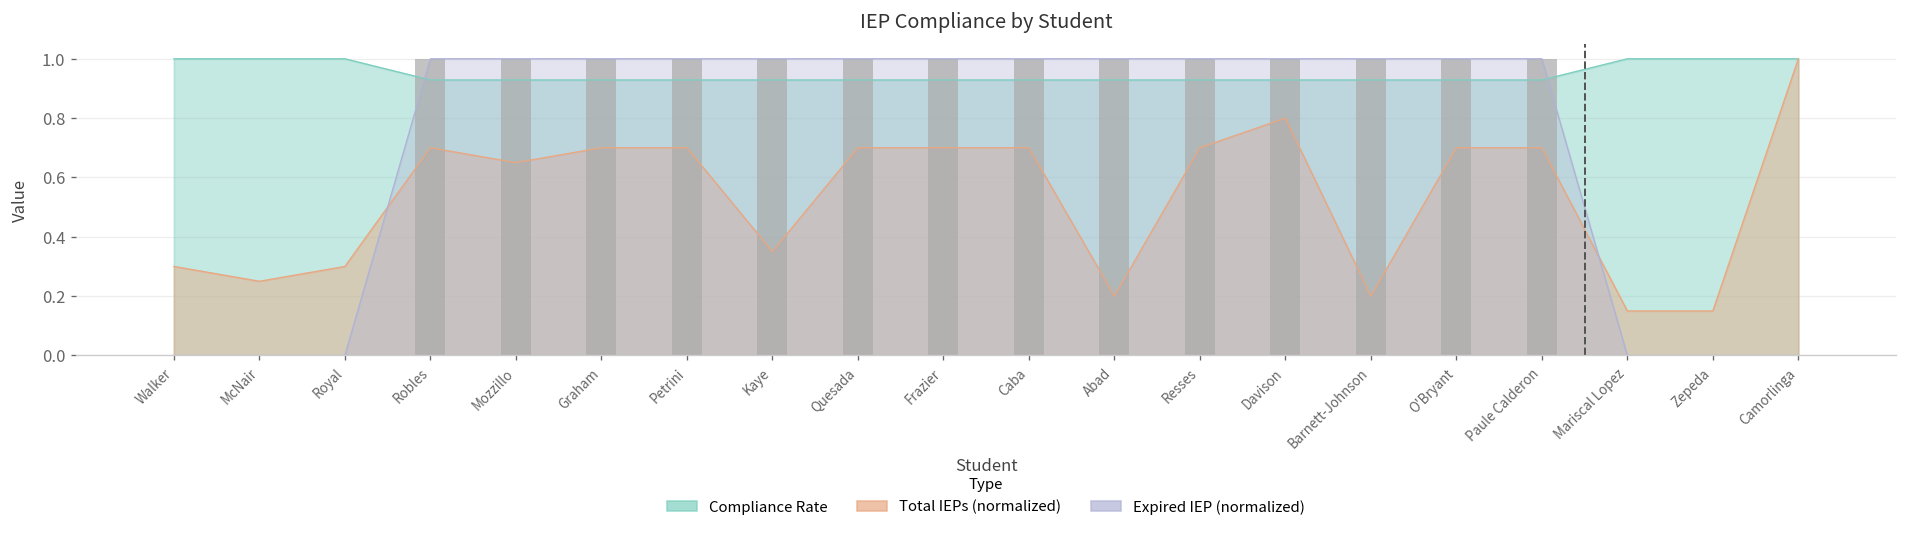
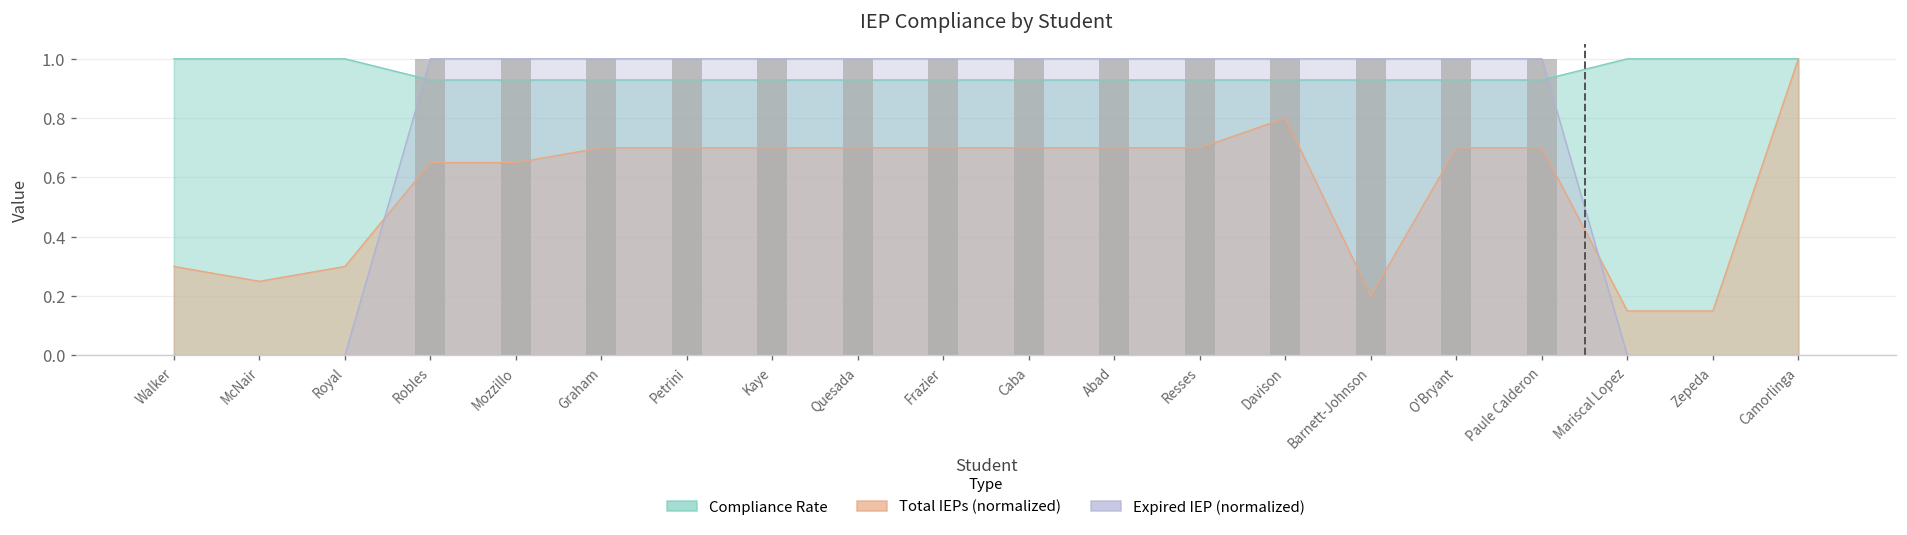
  {
    "Total IEPs (normalized)": {
      "Walker": 0.30,
      "McNair": 0.25,
      "Royal": 0.30,
-     "Robles": 0.70,
+     "Robles": 0.65,
      "Mozzillo": 0.65,
      "Graham": 0.70,
      "Petrini": 0.70,
-     "Kaye": 0.35,
+     "Kaye": 0.70,
      "Quesada": 0.70,
      "Frazier": 0.70,
      "Caba": 0.70,
-     "Abad": 0.20,
+     "Abad": 0.70,
      "Resses": 0.70,
      "Davison": 0.80,
      "Barnett-Johnson": 0.20,
      "O'Bryant": 0.70,
      "Paule Calderon": 0.70,
      "Mariscal Lopez": 0.15,
      "Zepeda": 0.15
    }
  }
